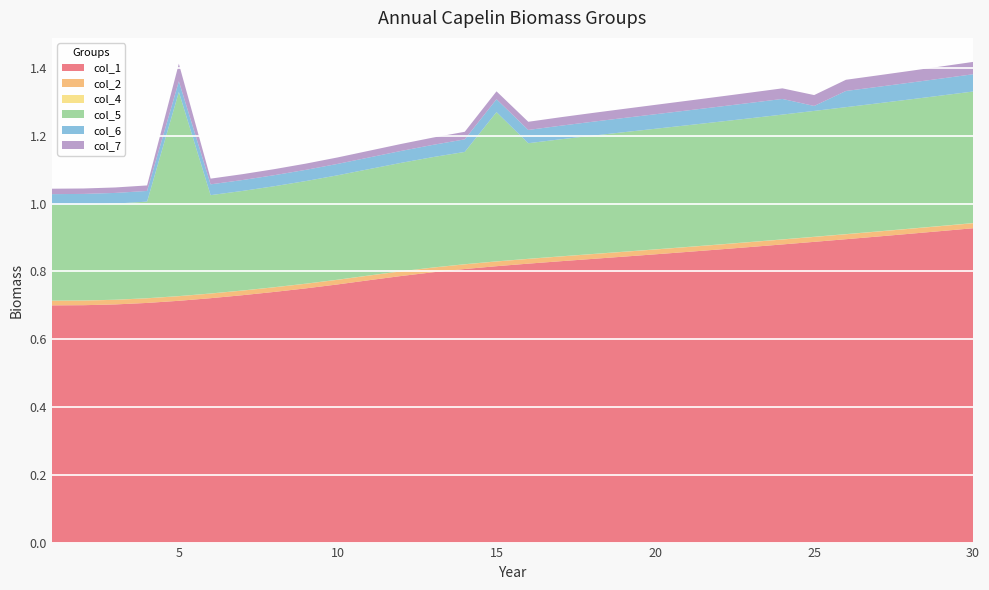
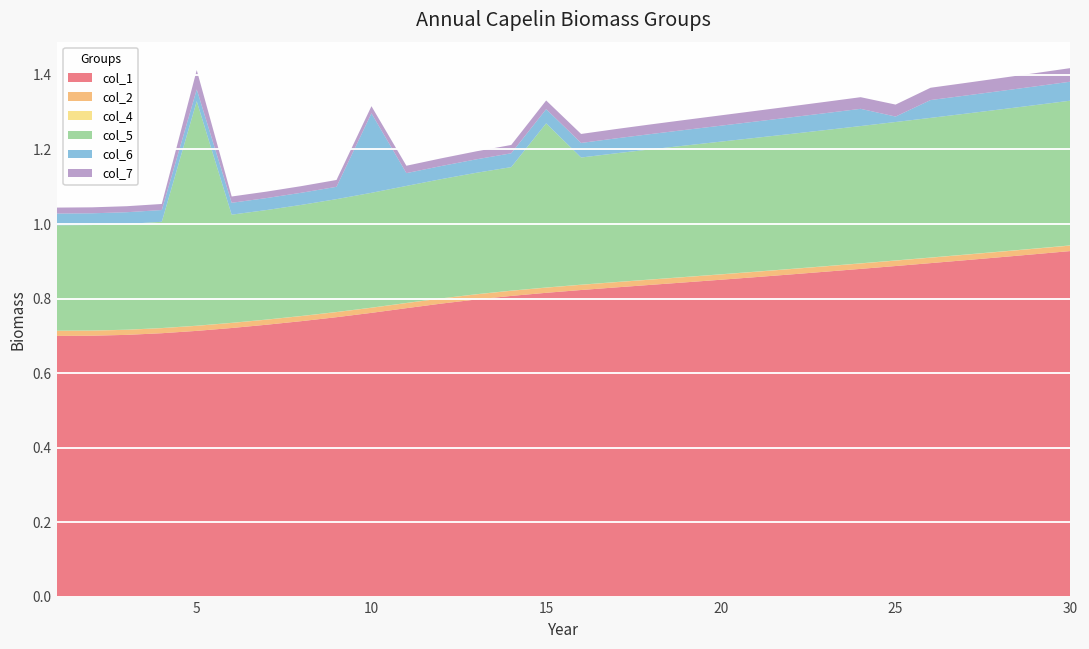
  {
    "col_1": {
      "5": 0.71,
      "10": 0.76,
      "15": 0.82,
      "20": 0.85,
      "25": 0.89,
      "30": 0.93
    },
    "col_5": {
      "5": 0.60,
      "10": 0.31,
      "15": 0.44,
      "20": 0.36,
      "25": 0.37,
      "30": 0.39
    },
    "col_6": {
      "5": 0.03,
-     "10": 0.03,
+     "10": 0.21,
      "15": 0.04,
      "20": 0.04,
      "25": 0.01,
      "30": 0.05
    },
    "col_7": {
      "5": 0.05,
      "10": 0.02,
      "15": 0.02,
      "20": 0.03,
      "25": 0.03,
      "30": 0.04
    }
  }
